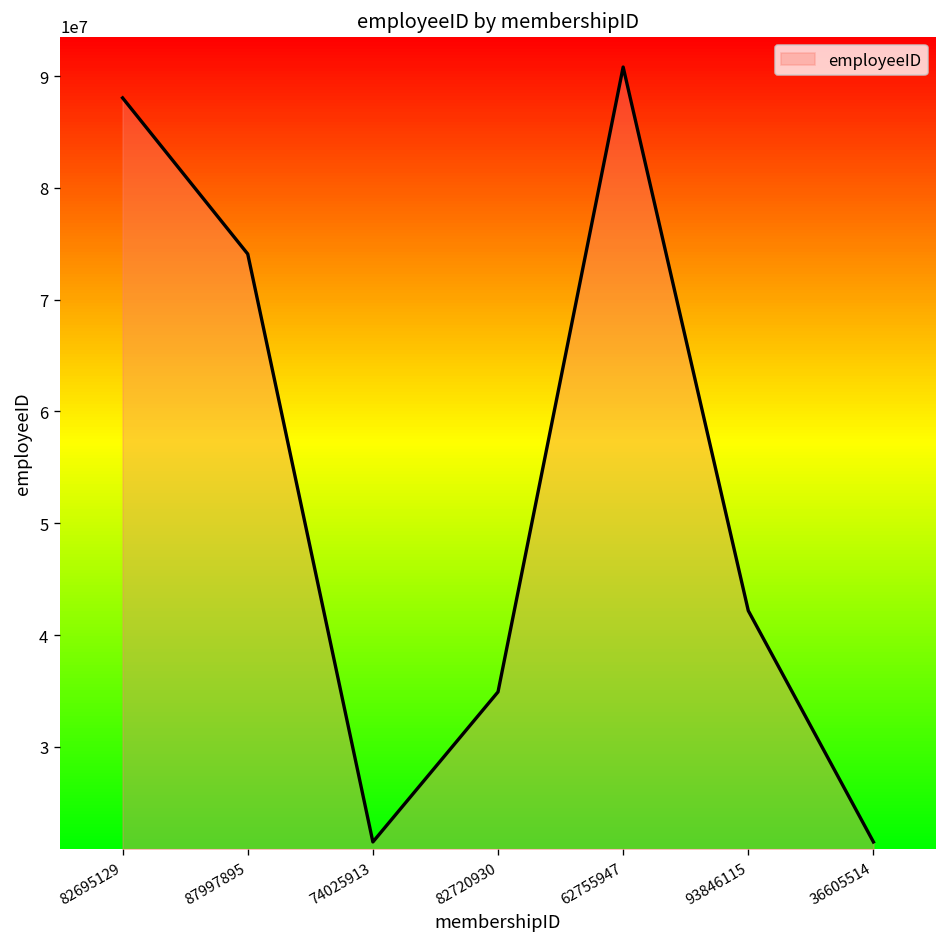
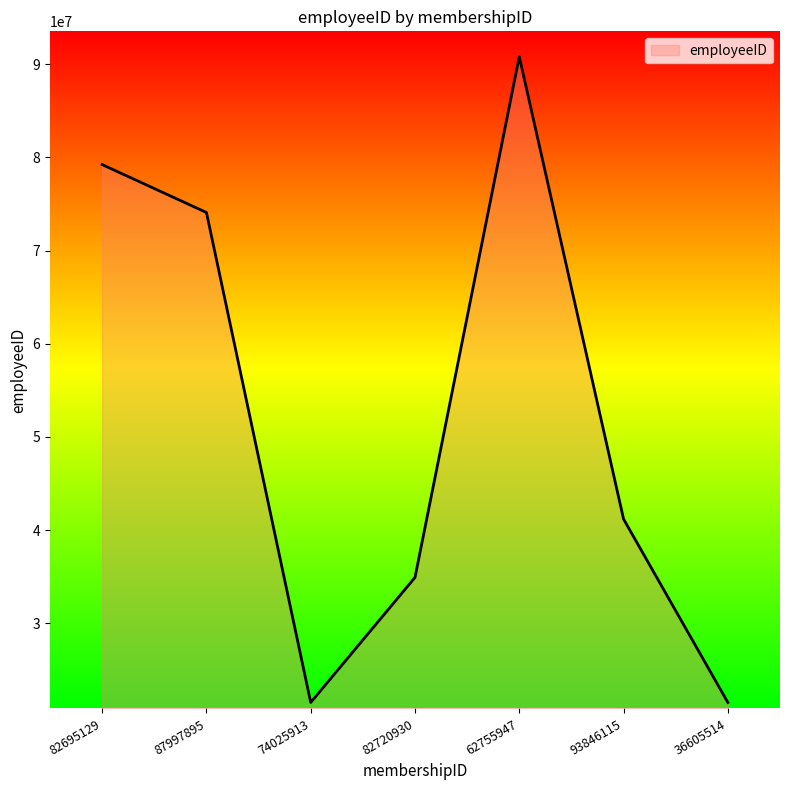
  {
-   "82695129": 88000000,
+   "82695129": 79000000,
    "87997895": 74000000,
    "74025913": 21000000,
    "82720930": 35000000,
    "62755947": 91000000,
-   "93846115": 42000000,
+   "93846115": 41000000,
    "36605514": 21000000
  }
